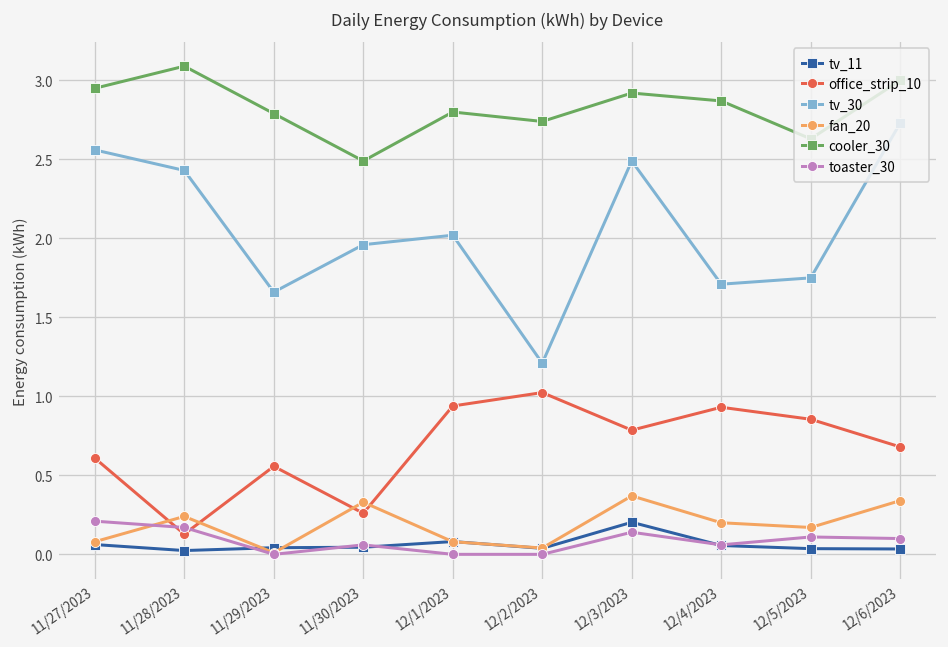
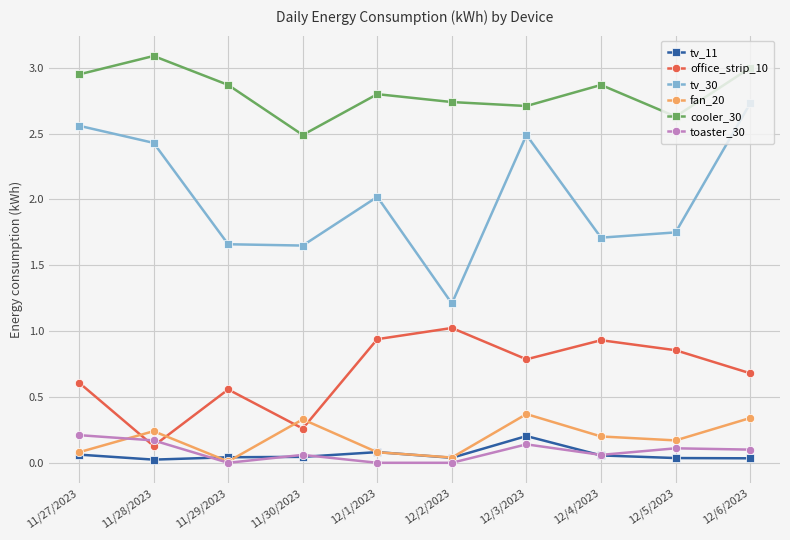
  {
    "tv_11": {
      "11/28/2023": 0.02,
      "11/29/2023": 0.04,
      "12/3/2023": 0.20,
      "12/5/2023": 0.04,
      "12/6/2023": 0.03
    },
    "office_strip_10": {
      "11/27/2023": 0.61,
      "11/28/2023": 0.13,
      "11/29/2023": 0.56,
      "11/30/2023": 0.26,
      "12/1/2023": 0.94,
      "12/2/2023": 1.02,
      "12/3/2023": 0.79,
      "12/4/2023": 0.93,
      "12/5/2023": 0.86,
      "12/6/2023": 0.68
    },
    "tv_30": {
      "11/27/2023": 2.56,
      "11/28/2023": 2.43,
      "11/29/2023": 1.66,
-     "11/30/2023": 1.96,
+     "11/30/2023": 1.65,
      "12/1/2023": 2.02,
      "12/2/2023": 1.21,
      "12/3/2023": 2.49,
      "12/4/2023": 1.71,
      "12/5/2023": 1.75
    },
    "fan_20": {
      "11/28/2023": 0.24,
      "11/30/2023": 0.33,
      "12/3/2023": 0.37,
      "12/4/2023": 0.20,
      "12/5/2023": 0.17,
      "12/6/2023": 0.34
    },
    "cooler_30": {
      "11/27/2023": 2.95,
      "11/28/2023": 3.09,
-     "11/29/2023": 2.79,
+     "11/29/2023": 2.87,
      "11/30/2023": 2.49,
      "12/1/2023": 2.80,
      "12/2/2023": 2.74,
-     "12/3/2023": 2.92,
+     "12/3/2023": 2.71,
      "12/4/2023": 2.87
    },
    "toaster_30": {
      "11/27/2023": 0.21,
      "11/28/2023": 0.17,
      "12/1/2023": 0.00,
      "12/2/2023": 0.00,
      "12/3/2023": 0.14,
      "12/5/2023": 0.11,
      "12/6/2023": 0.10
    }
  }
